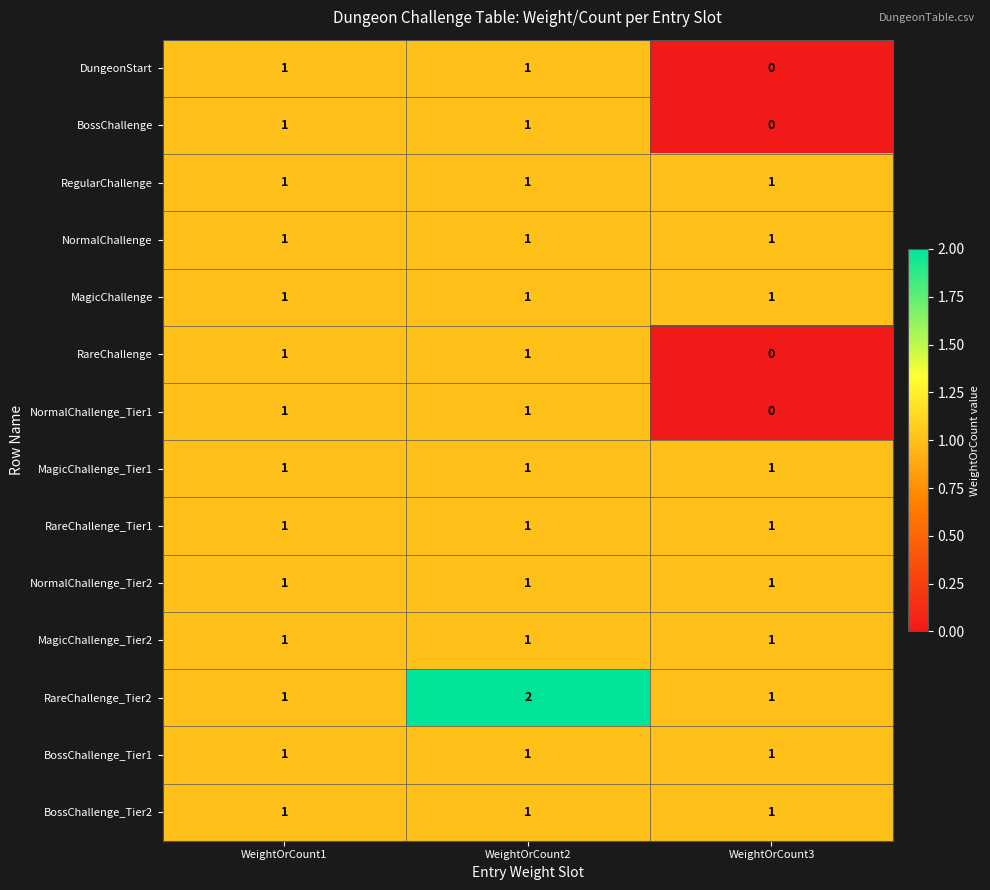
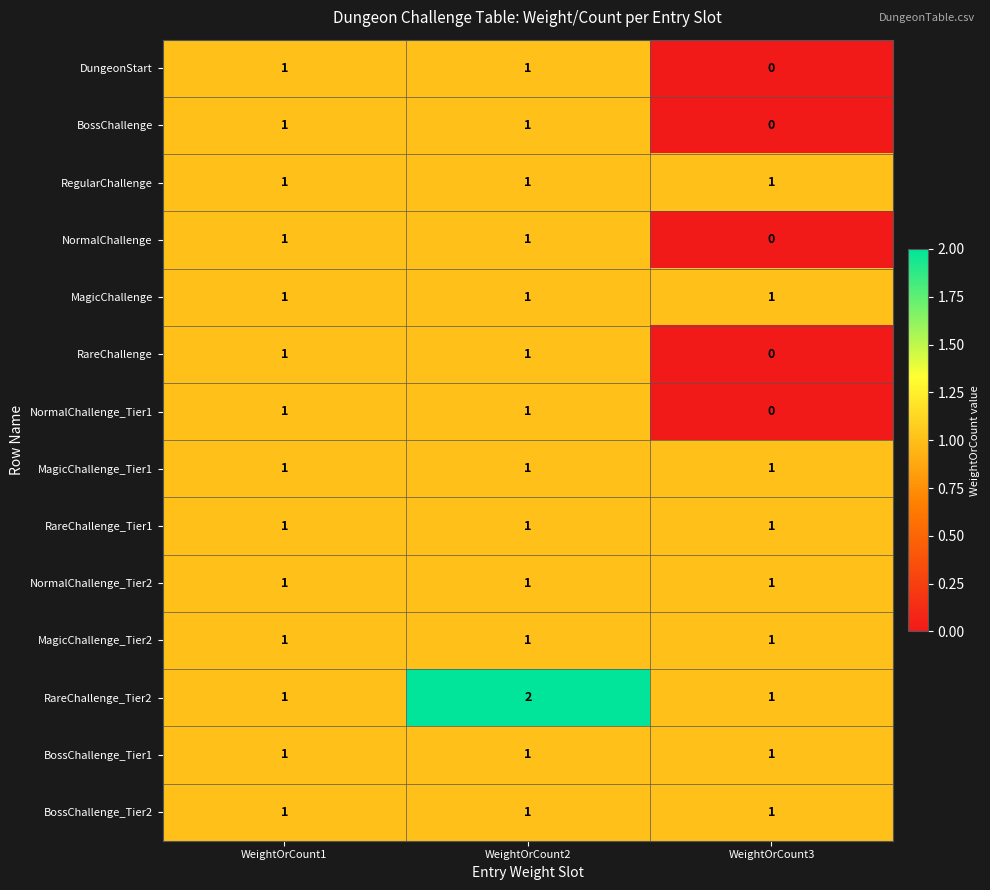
  {
    "DungeonStart": {
      "WeightOrCount1": 1,
      "WeightOrCount2": 1,
      "WeightOrCount3": 0
    },
    "BossChallenge": {
      "WeightOrCount1": 1,
      "WeightOrCount2": 1,
      "WeightOrCount3": 0
    },
    "RegularChallenge": {
      "WeightOrCount1": 1,
      "WeightOrCount2": 1,
      "WeightOrCount3": 1
    },
    "NormalChallenge": {
      "WeightOrCount1": 1,
      "WeightOrCount2": 1,
-     "WeightOrCount3": 1
+     "WeightOrCount3": 0
    },
    "MagicChallenge": {
      "WeightOrCount1": 1,
      "WeightOrCount2": 1,
      "WeightOrCount3": 1
    },
    "RareChallenge": {
      "WeightOrCount1": 1,
      "WeightOrCount2": 1,
      "WeightOrCount3": 0
    },
    "NormalChallenge_Tier1": {
      "WeightOrCount1": 1,
      "WeightOrCount2": 1,
      "WeightOrCount3": 0
    },
    "MagicChallenge_Tier1": {
      "WeightOrCount1": 1,
      "WeightOrCount2": 1,
      "WeightOrCount3": 1
    },
    "RareChallenge_Tier1": {
      "WeightOrCount1": 1,
      "WeightOrCount2": 1,
      "WeightOrCount3": 1
    },
    "NormalChallenge_Tier2": {
      "WeightOrCount1": 1,
      "WeightOrCount2": 1,
      "WeightOrCount3": 1
    },
    "MagicChallenge_Tier2": {
      "WeightOrCount1": 1,
      "WeightOrCount2": 1,
      "WeightOrCount3": 1
    },
    "RareChallenge_Tier2": {
      "WeightOrCount1": 1,
      "WeightOrCount2": 2,
      "WeightOrCount3": 1
    },
    "BossChallenge_Tier1": {
      "WeightOrCount1": 1,
      "WeightOrCount2": 1,
      "WeightOrCount3": 1
    },
    "BossChallenge_Tier2": {
      "WeightOrCount1": 1,
      "WeightOrCount2": 1,
      "WeightOrCount3": 1
    }
  }
